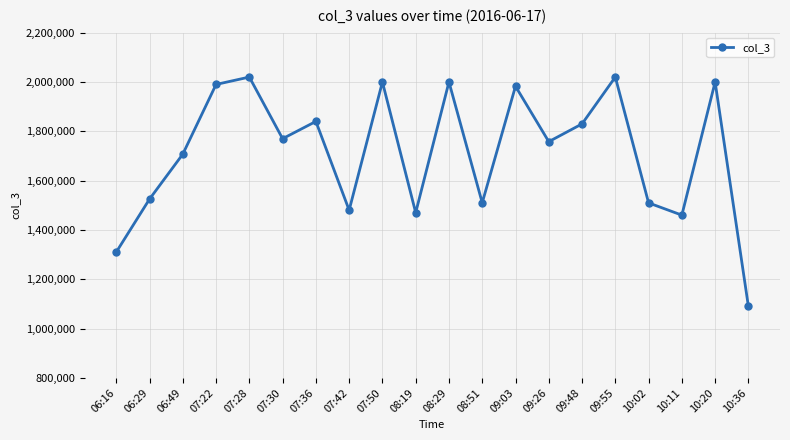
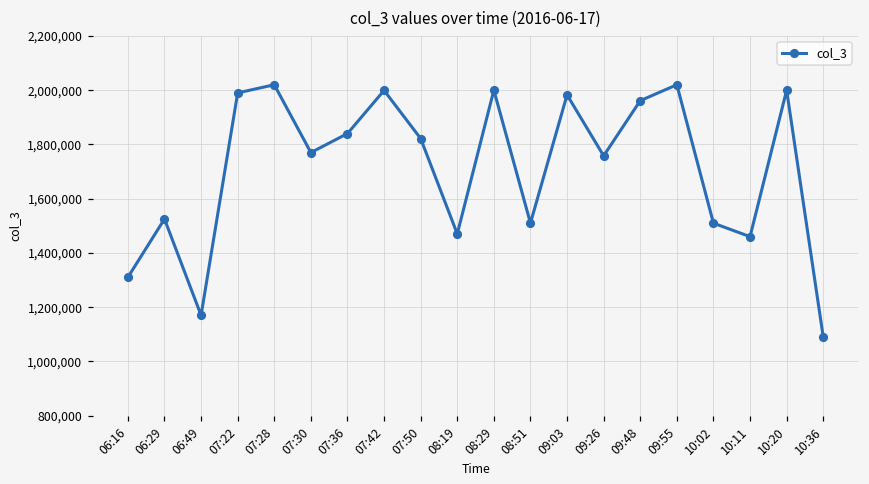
  {
    "06:16": "1,310,000",
    "06:29": "1,530,000",
-   "06:49": "1,710,000",
+   "06:49": "1,170,000",
    "07:22": "1,990,000",
    "07:28": "2,020,000",
    "07:30": "1,770,000",
    "07:36": "1,840,000",
-   "07:42": "1,480,000",
-   "07:50": "2,000,000",
+   "07:42": "2,000,000",
+   "07:50": "1,820,000",
    "08:19": "1,470,000",
    "08:29": "2,000,000",
    "08:51": "1,510,000",
    "09:03": "1,980,000",
    "09:26": "1,760,000",
-   "09:48": "1,830,000",
+   "09:48": "1,960,000",
    "09:55": "2,020,000",
    "10:02": "1,510,000",
    "10:11": "1,460,000",
    "10:20": "2,000,000",
    "10:36": "1,090,000"
  }
